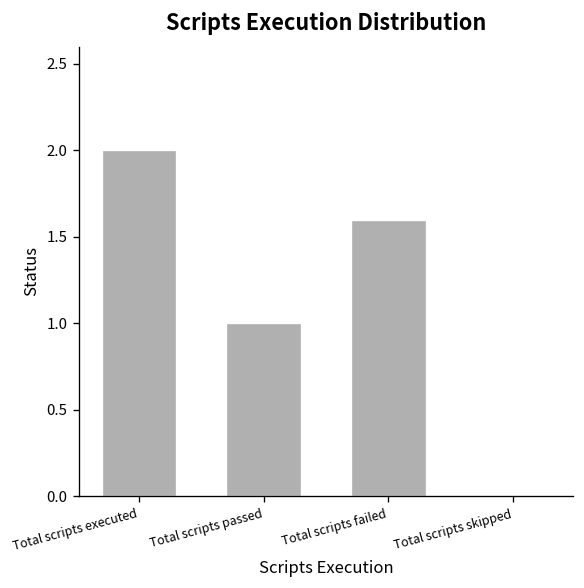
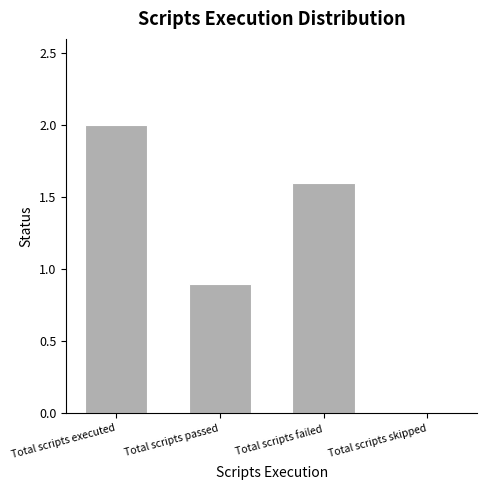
  {
    "Total scripts executed": 2.0,
-   "Total scripts passed": 1.0,
+   "Total scripts passed": 0.9,
    "Total scripts failed": 1.6,
    "Total scripts skipped": 0.0
  }
